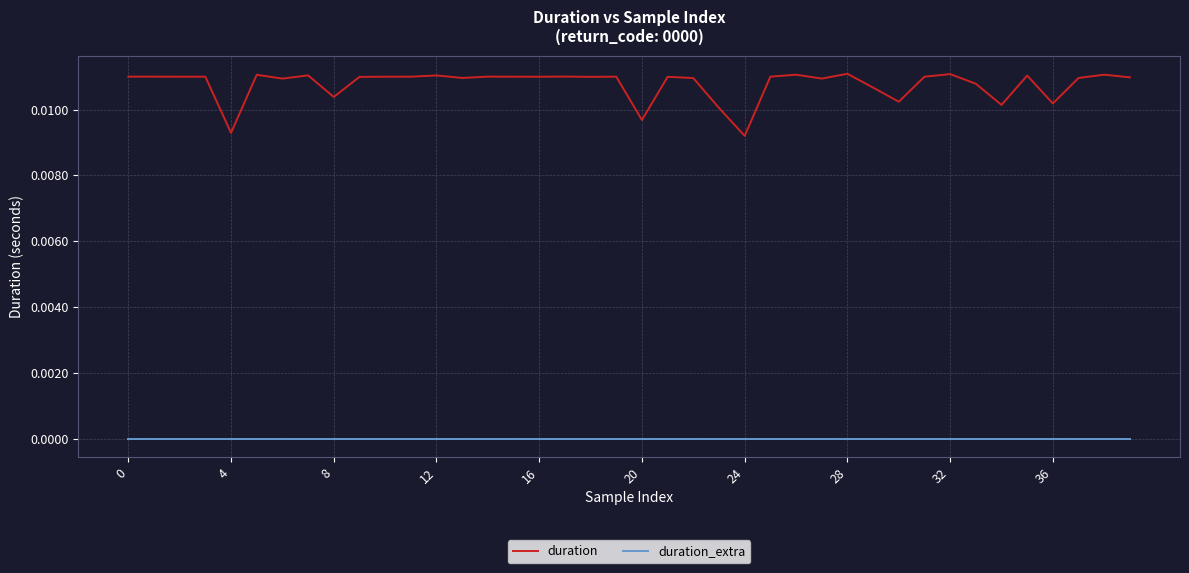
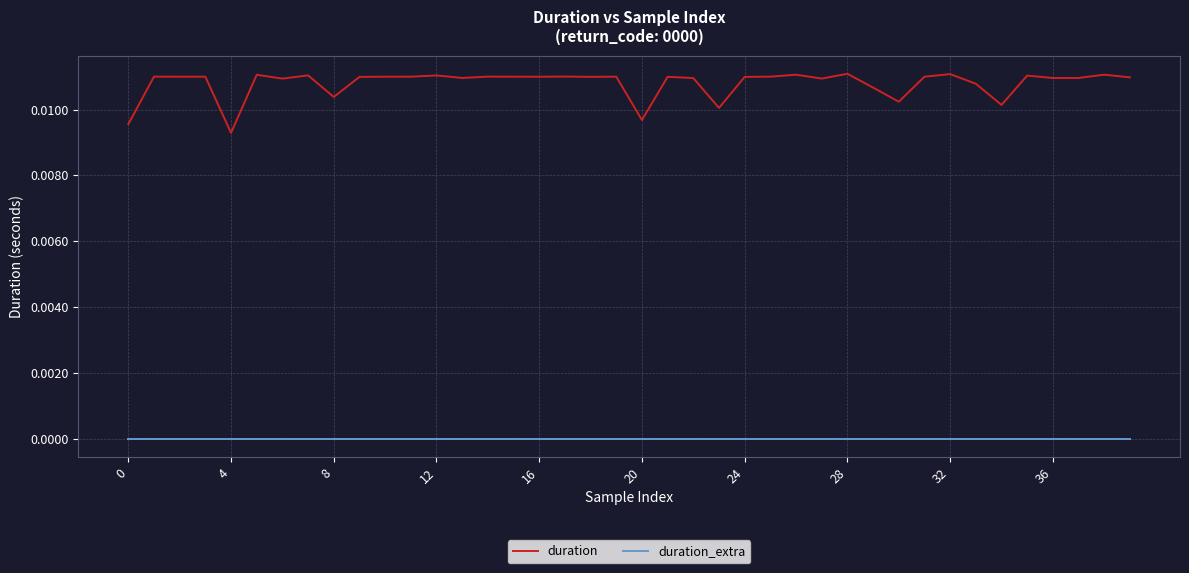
  {
    "duration": {
-     "0": 0.0110,
+     "0": 0.0096,
      "4": 0.0093,
      "8": 0.0104,
      "12": 0.0110,
      "16": 0.0110,
      "20": 0.0097,
-     "24": 0.0092,
+     "24": 0.0110,
      "28": 0.0111,
      "32": 0.0111,
-     "36": 0.0102
+     "36": 0.0110
    },
    "duration_extra": {
      "0": 0.0000,
      "4": 0.0000,
      "8": 0.0000,
      "12": 0.0000,
      "16": 0.0000,
      "20": 0.0000,
      "24": 0.0000,
      "28": 0.0000,
      "32": 0.0000,
      "36": 0.0000
    }
  }
